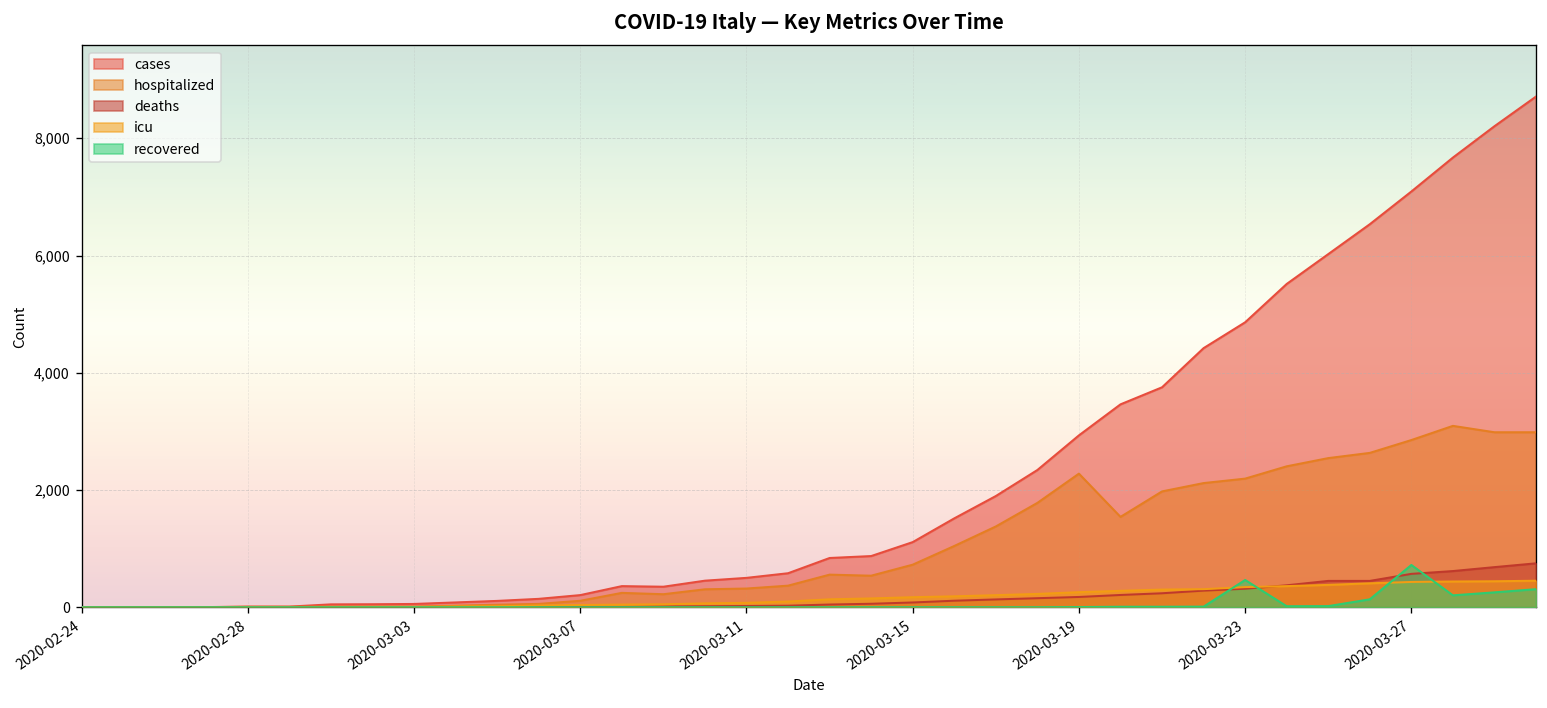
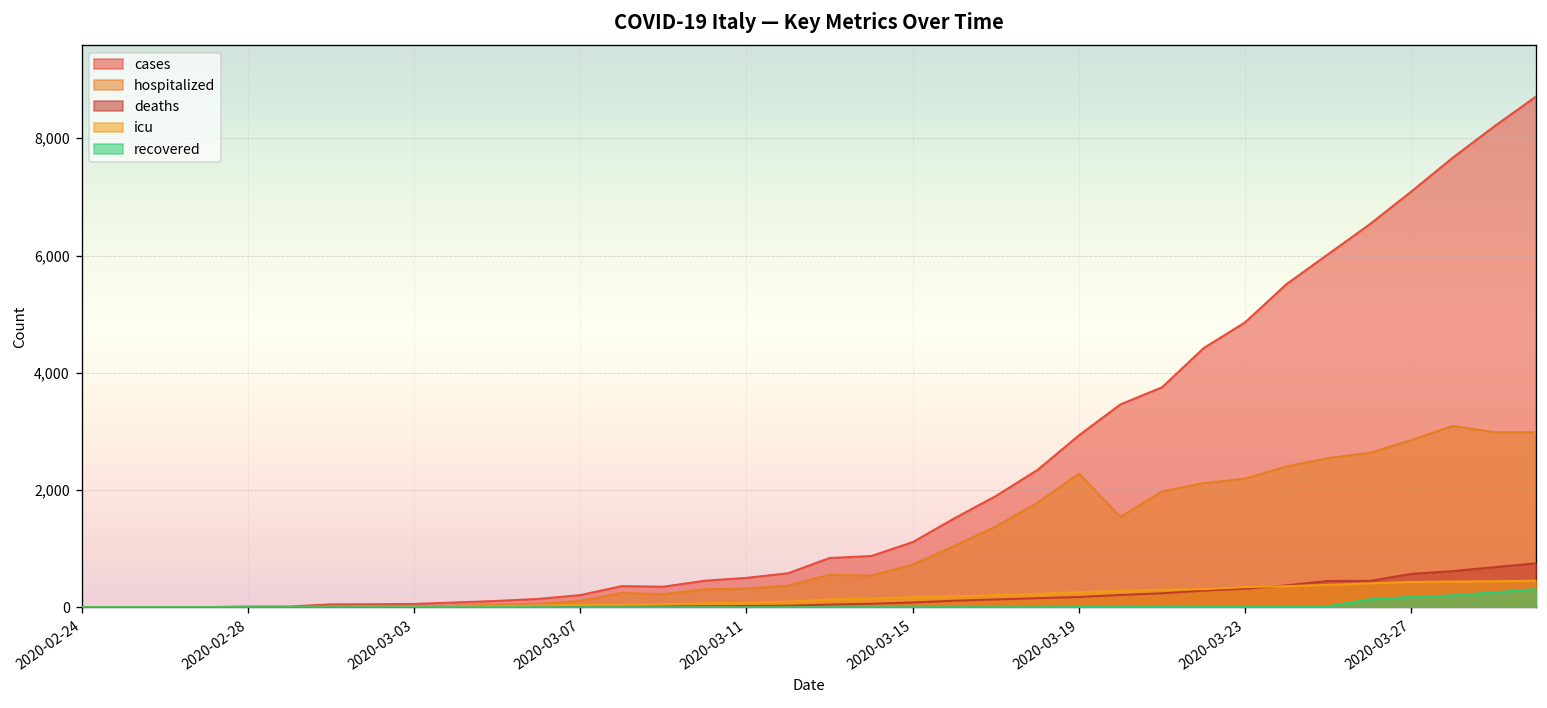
  {
    "recovered": {
      "2020-03-15": 0,
      "2020-03-19": 0,
-     "2020-03-23": 500,
-     "2020-03-27": 700
+     "2020-03-23": 0,
+     "2020-03-27": 200
    }
  }
